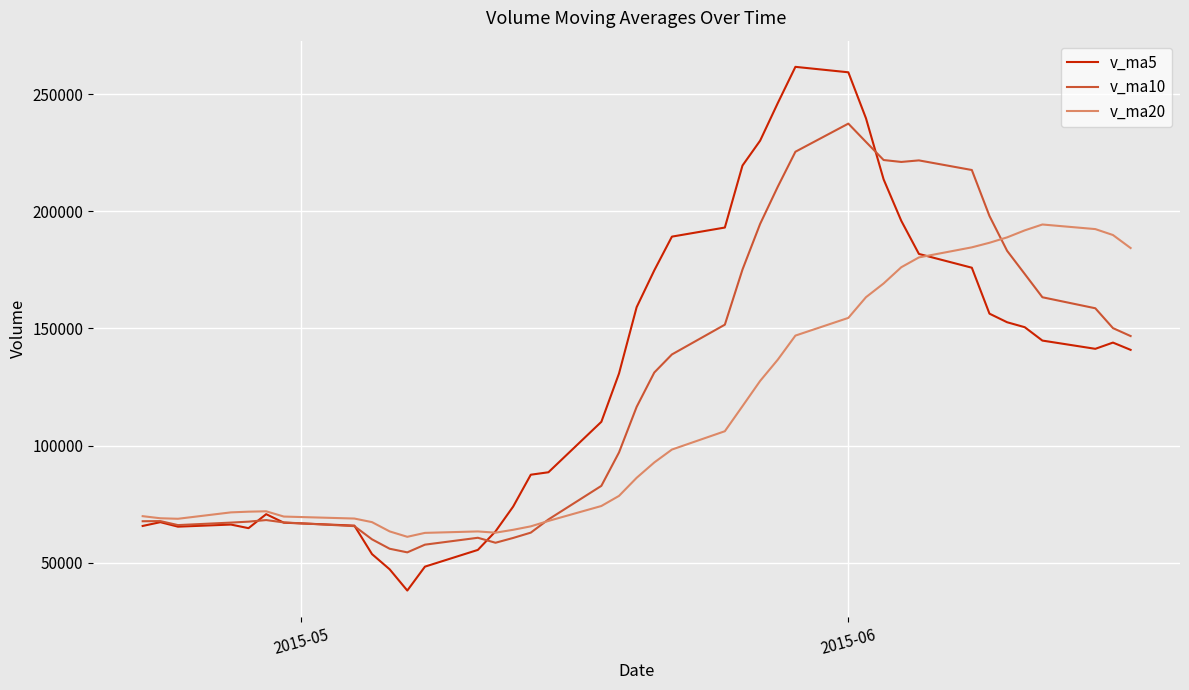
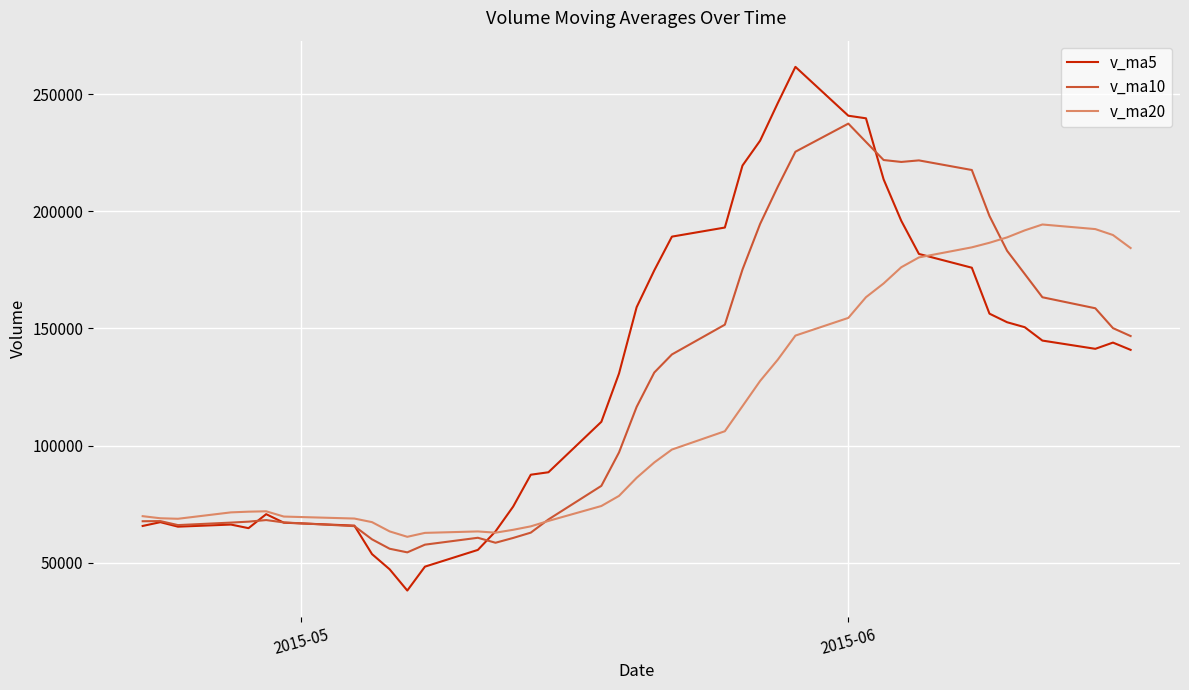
  {
    "v_ma5": {
-     "2015-06": 259000
+     "2015-06": 241000
    },
    "v_ma10": {
      "2015-06": 237000
    },
    "v_ma20": {
      "2015-06": 155000
    }
  }
